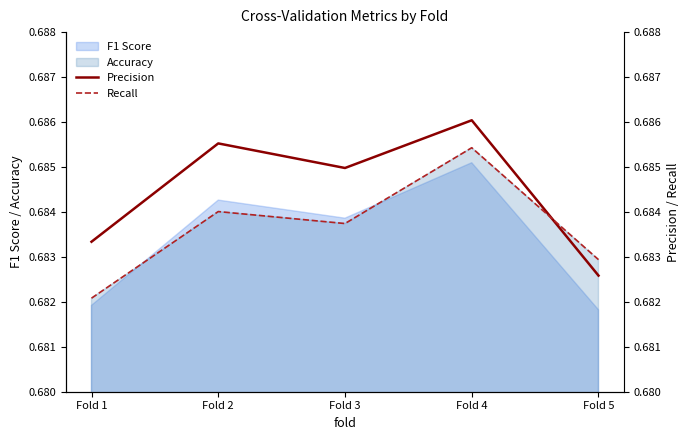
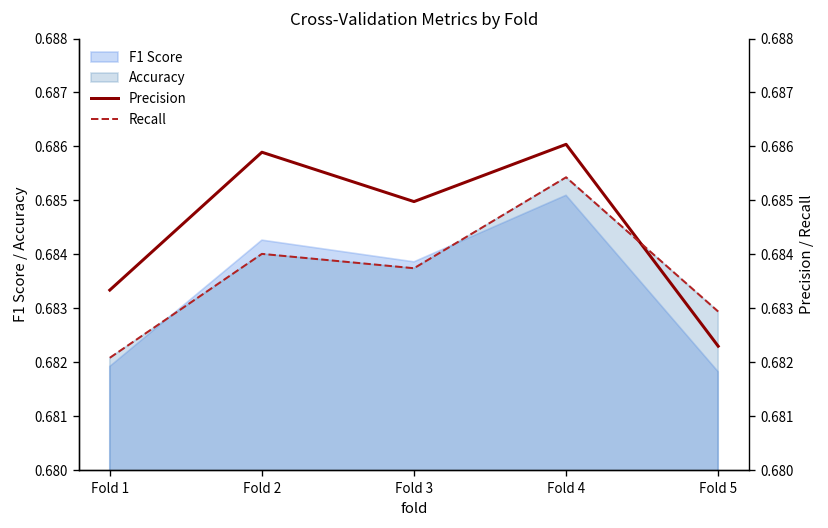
  {
    "Precision": {
      "Fold 1": 0.6833,
-     "Fold 2": 0.6855,
+     "Fold 2": 0.6859,
      "Fold 3": 0.6850,
      "Fold 4": 0.6860,
-     "Fold 5": 0.6826
+     "Fold 5": 0.6823
    }
  }
